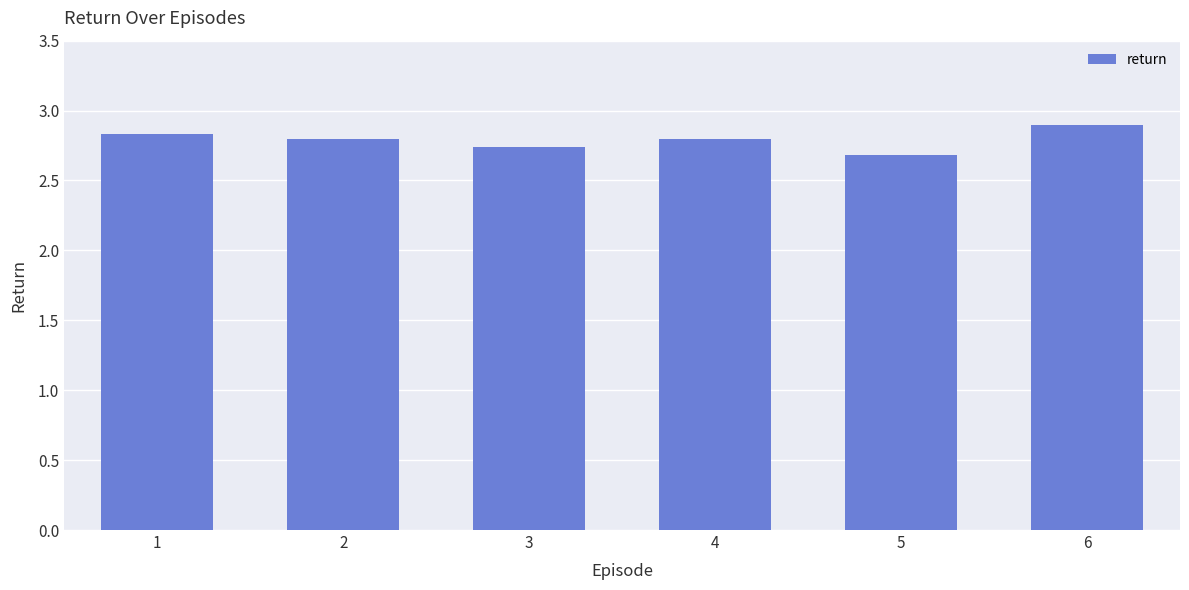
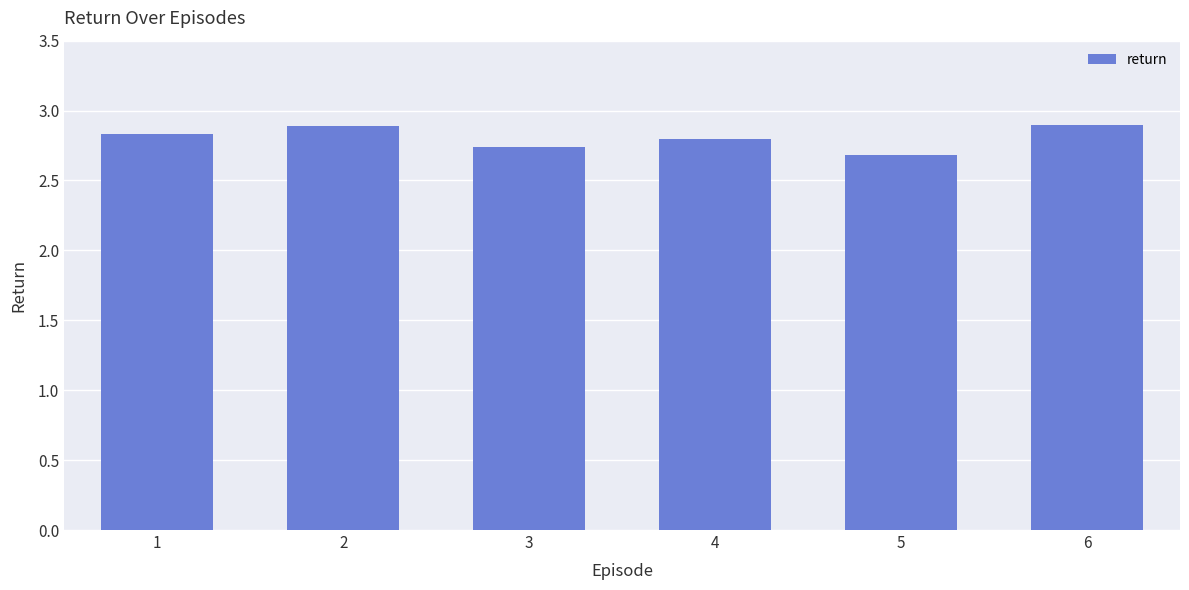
  {
    "1": 2.83,
-   "2": 2.80,
+   "2": 2.89,
    "3": 2.74,
    "4": 2.80,
    "5": 2.68,
    "6": 2.90
  }
